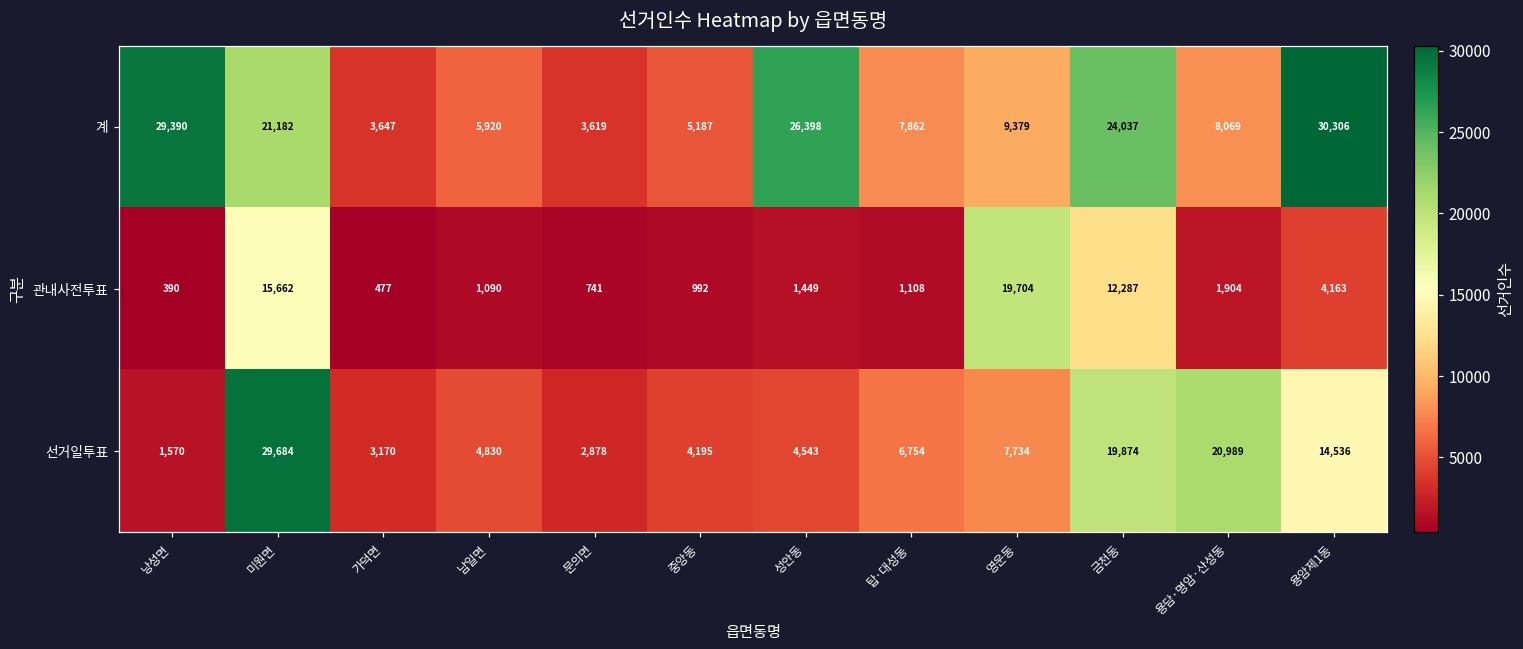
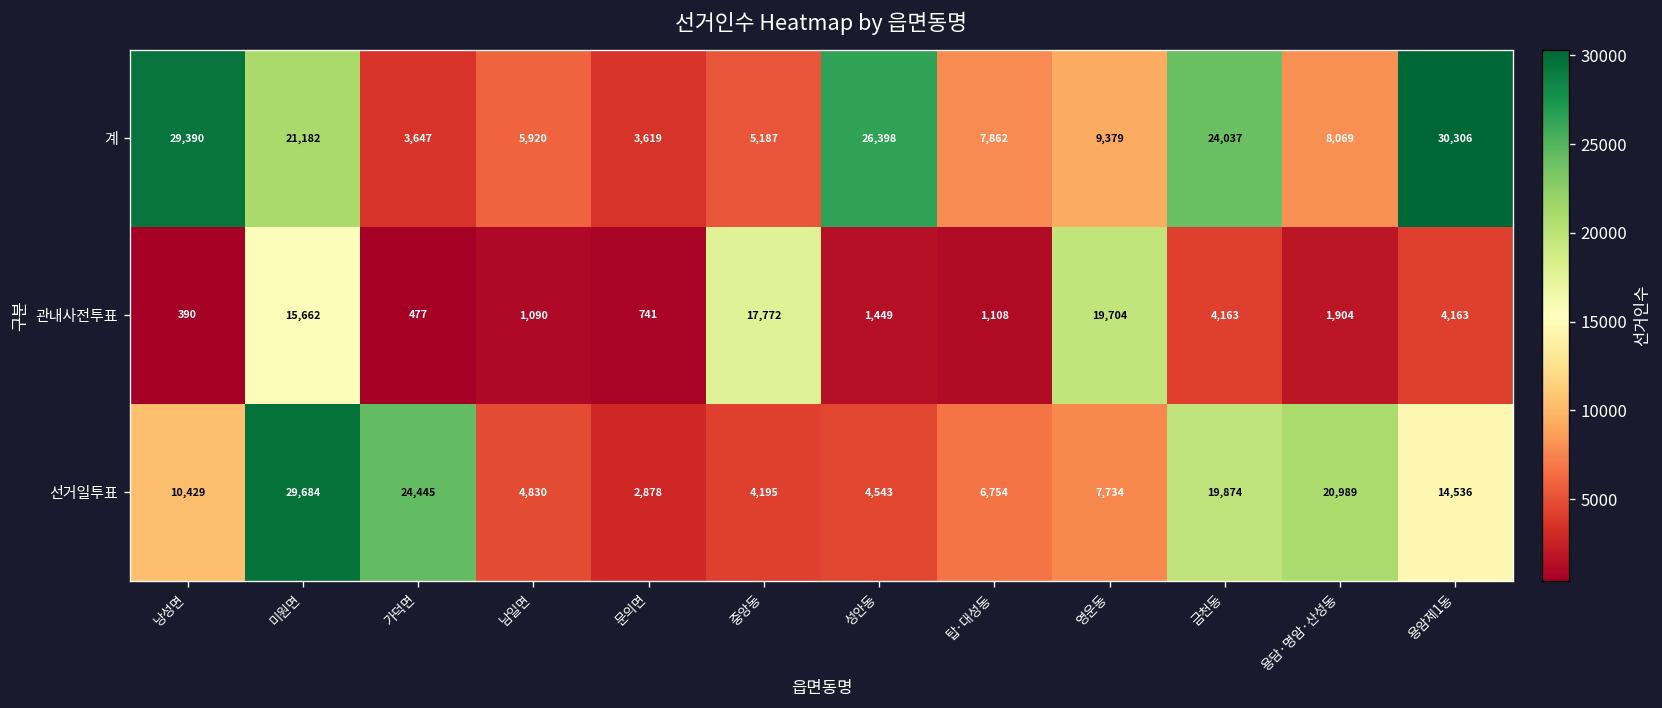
  {
    "계": {
      "낭성면": "29,390",
      "미원면": "21,182",
      "가덕면": "3,647",
      "남일면": "5,920",
      "문의면": "3,619",
      "중앙동": "5,187",
      "성안동": "26,398",
      "탑·대성동": "7,862",
      "영운동": "9,379",
      "금천동": "24,037",
      "용담·명암·산성동": "8,069",
      "용암제1동": "30,306"
    },
    "관내사전투표": {
      "낭성면": "390",
      "미원면": "15,662",
      "가덕면": "477",
      "남일면": "1,090",
      "문의면": "741",
-     "중앙동": "992",
+     "중앙동": "17,772",
      "성안동": "1,449",
      "탑·대성동": "1,108",
      "영운동": "19,704",
-     "금천동": "12,287",
+     "금천동": "4,163",
      "용담·명암·산성동": "1,904",
      "용암제1동": "4,163"
    },
    "선거일투표": {
-     "낭성면": "1,570",
+     "낭성면": "10,429",
      "미원면": "29,684",
-     "가덕면": "3,170",
+     "가덕면": "24,445",
      "남일면": "4,830",
      "문의면": "2,878",
      "중앙동": "4,195",
      "성안동": "4,543",
      "탑·대성동": "6,754",
      "영운동": "7,734",
      "금천동": "19,874",
      "용담·명암·산성동": "20,989",
      "용암제1동": "14,536"
    }
  }
